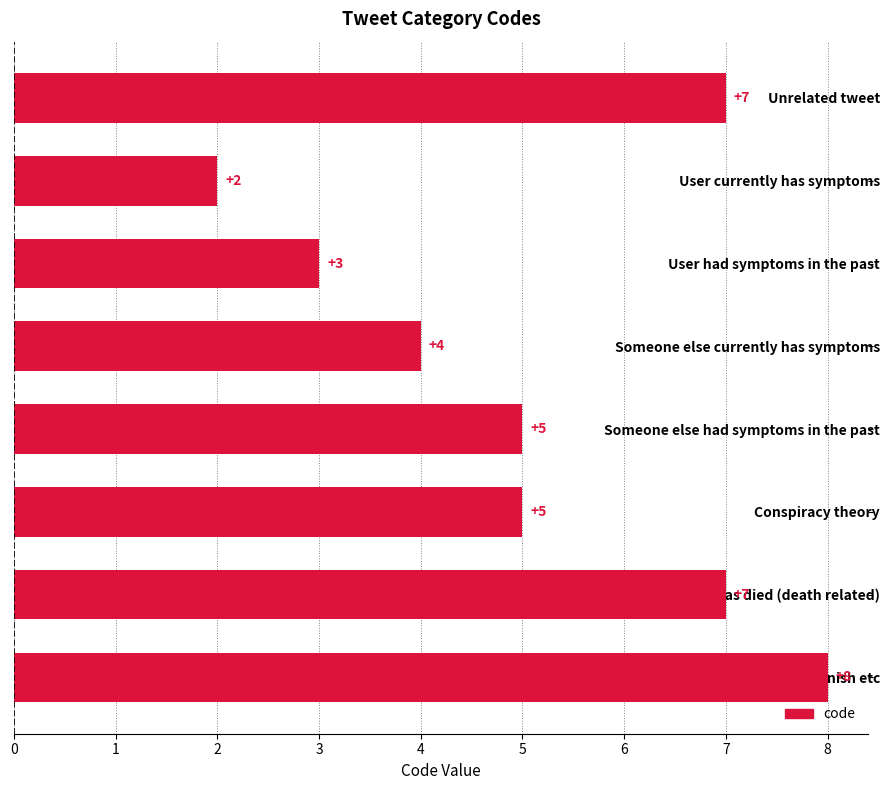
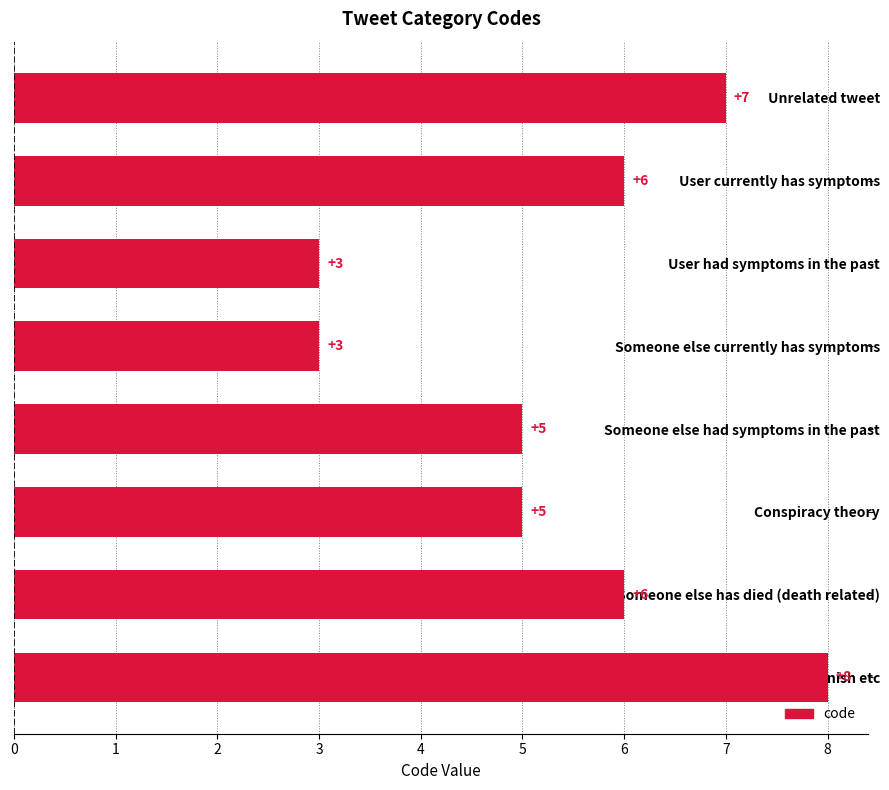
  {
    "Unrelated tweet": "+7",
-   "User currently has symptoms": "+2",
+   "User currently has symptoms": "+6",
    "User had symptoms in the past": "+3",
-   "Someone else currently has symptoms": "+4",
+   "Someone else currently has symptoms": "+3",
    "Someone else had symptoms in the past": "+5",
    "Conspiracy theory": "+5",
-   "Someone else has died (death related)": "+7",
+   "Someone else has died (death related)": "+6",
    "Indonesian, portugal, spanish etc": "+8"
  }
